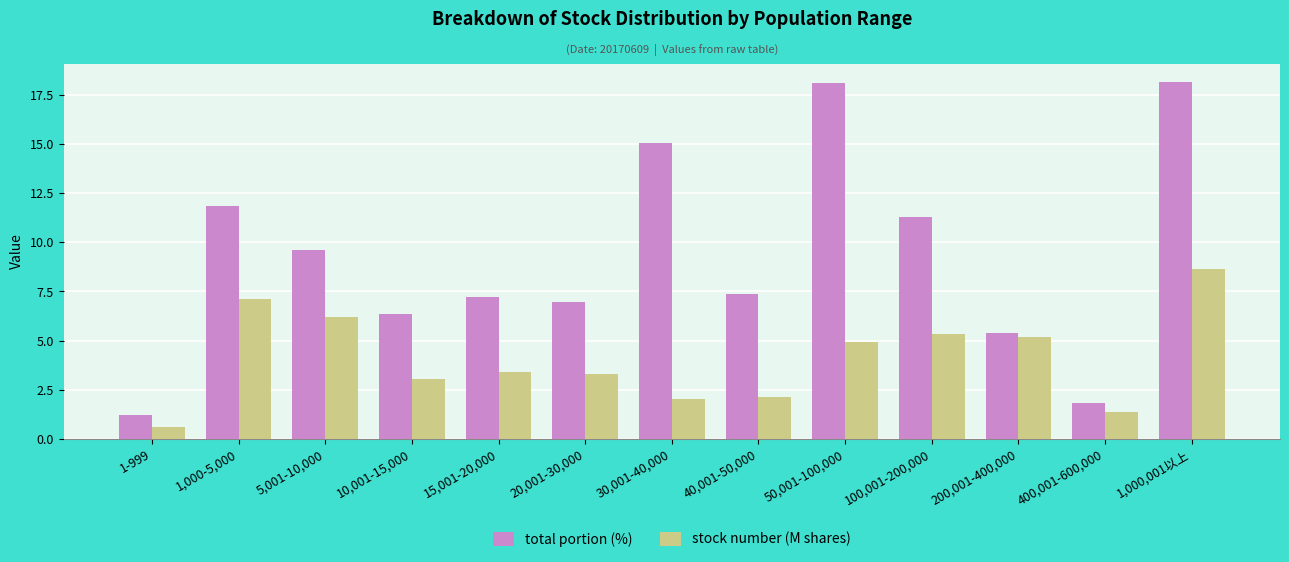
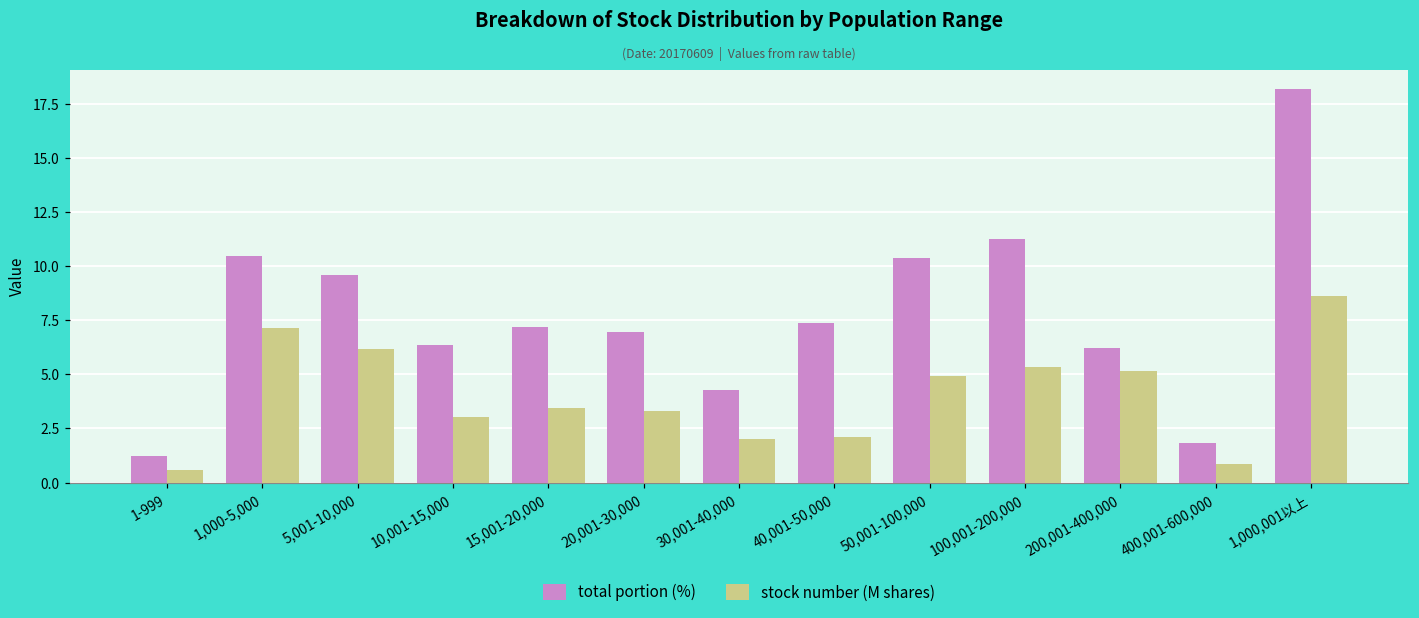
  {
    "total portion (%)": {
      "1-999": 1.2,
-     "1,000-5,000": 11.9,
+     "1,000-5,000": 10.5,
      "5,001-10,000": 9.6,
      "10,001-15,000": 6.4,
      "15,001-20,000": 7.2,
      "20,001-30,000": 7.0,
-     "30,001-40,000": 15.0,
+     "30,001-40,000": 4.3,
      "40,001-50,000": 7.4,
-     "50,001-100,000": 18.1,
+     "50,001-100,000": 10.4,
      "100,001-200,000": 11.3,
-     "200,001-400,000": 5.4,
+     "200,001-400,000": 6.2,
      "400,001-600,000": 1.8,
      "1,000,001以上": 18.2
    },
    "stock number (M shares)": {
      "1-999": 0.6,
      "1,000-5,000": 7.1,
      "5,001-10,000": 6.2,
      "10,001-15,000": 3.0,
      "15,001-20,000": 3.4,
      "20,001-30,000": 3.3,
      "30,001-40,000": 2.0,
      "40,001-50,000": 2.1,
      "50,001-100,000": 4.9,
      "100,001-200,000": 5.4,
      "200,001-400,000": 5.2,
-     "400,001-600,000": 1.4,
+     "400,001-600,000": 0.9,
      "1,000,001以上": 8.6
    }
  }
